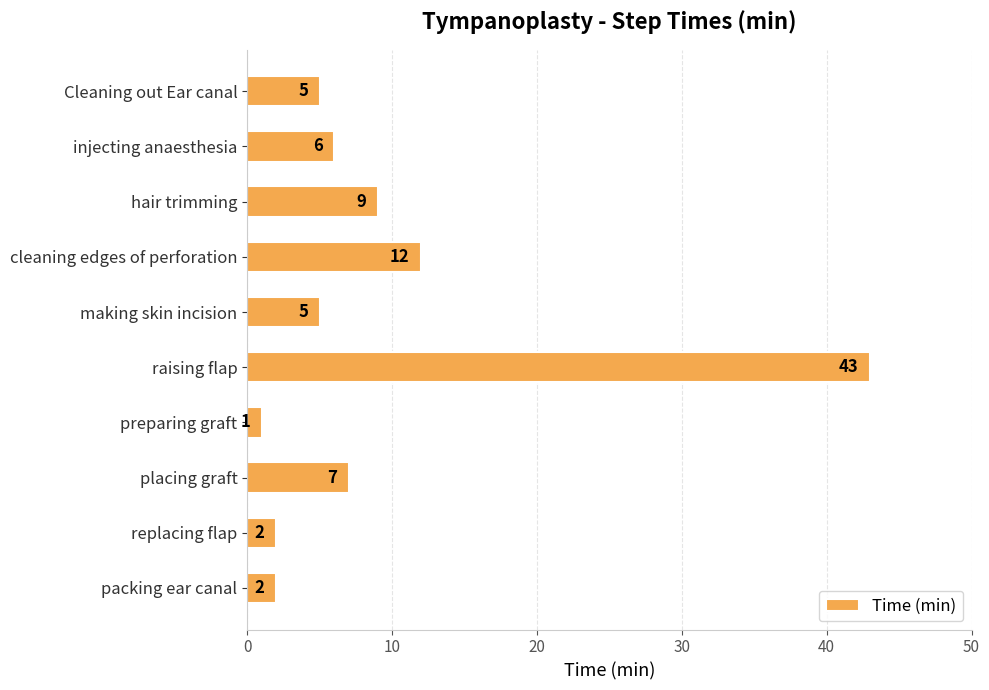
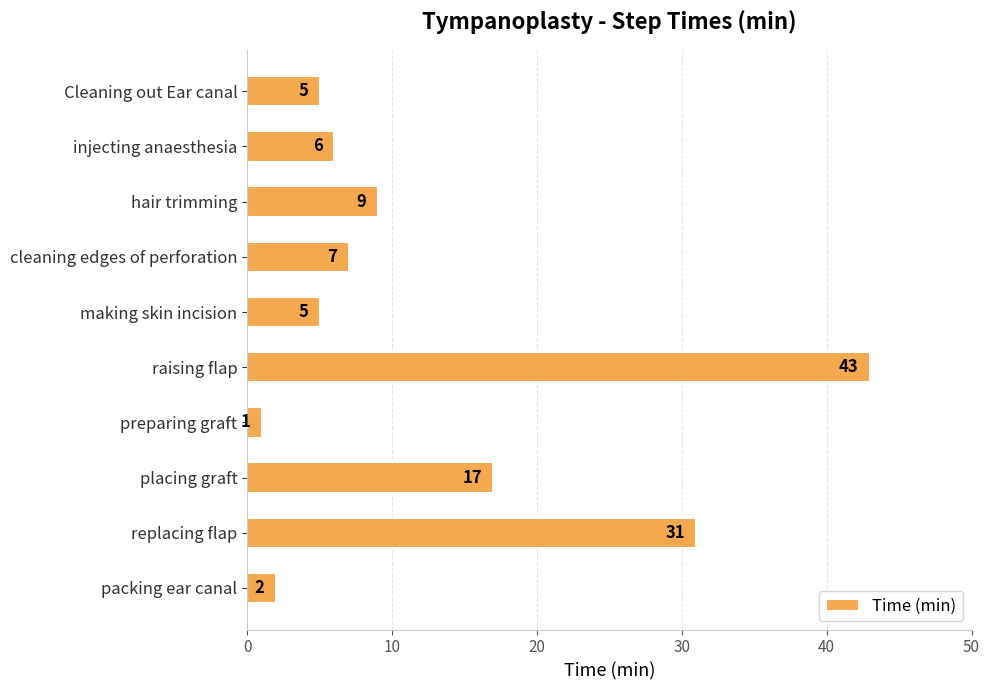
  {
    "Cleaning out Ear canal": 5,
    "injecting anaesthesia": 6,
    "hair trimming": 9,
-   "cleaning edges of perforation": 12,
+   "cleaning edges of perforation": 7,
    "making skin incision": 5,
    "raising flap": 43,
    "preparing graft": 1,
-   "placing graft": 7,
-   "replacing flap": 2,
+   "placing graft": 17,
+   "replacing flap": 31,
    "packing ear canal": 2
  }
